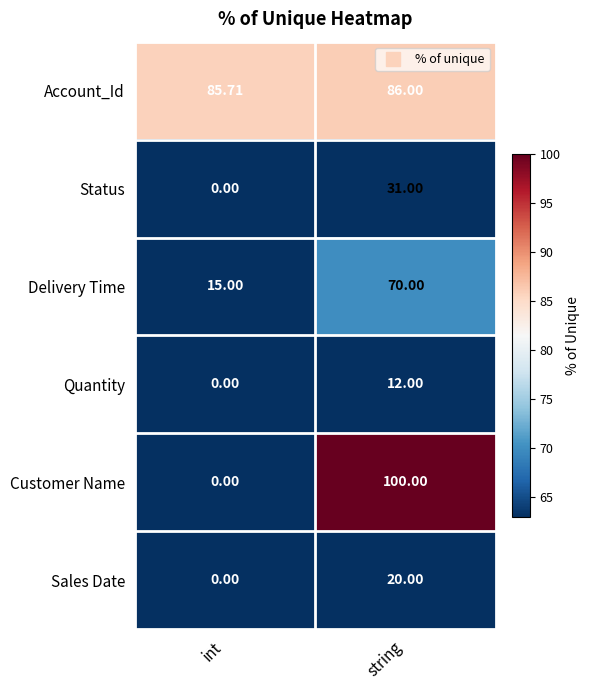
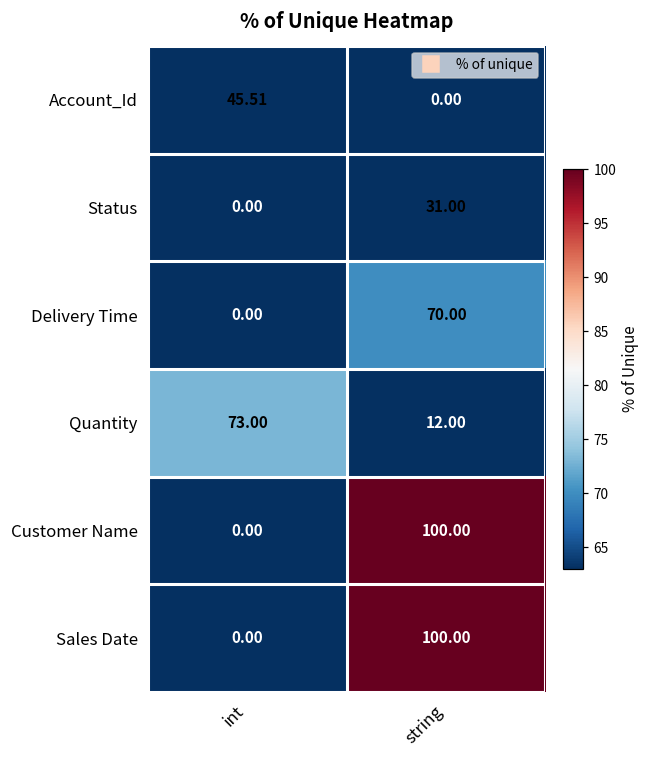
  {
    "Account_Id": {
-     "int": 85.71,
-     "string": 86.00
+     "int": 45.51,
+     "string": 0.00
    },
    "Status": {
      "int": 0.00,
      "string": 31.00
    },
    "Delivery Time": {
-     "int": 15.00,
+     "int": 0.00,
      "string": 70.00
    },
    "Quantity": {
-     "int": 0.00,
+     "int": 73.00,
      "string": 12.00
    },
    "Customer Name": {
      "int": 0.00,
      "string": 100.00
    },
    "Sales Date": {
      "int": 0.00,
-     "string": 20.00
+     "string": 100.00
    }
  }
